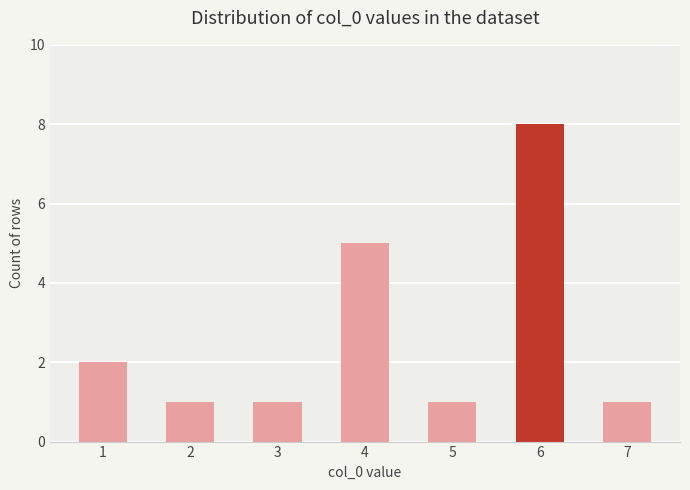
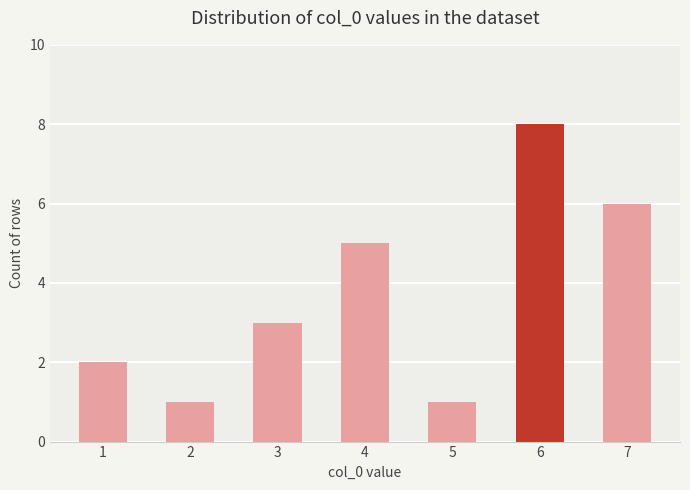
  {
    "1": 2,
    "2": 1,
-   "3": 1,
+   "3": 3,
    "4": 5,
    "5": 1,
    "6": 8,
-   "7": 1
+   "7": 6
  }
